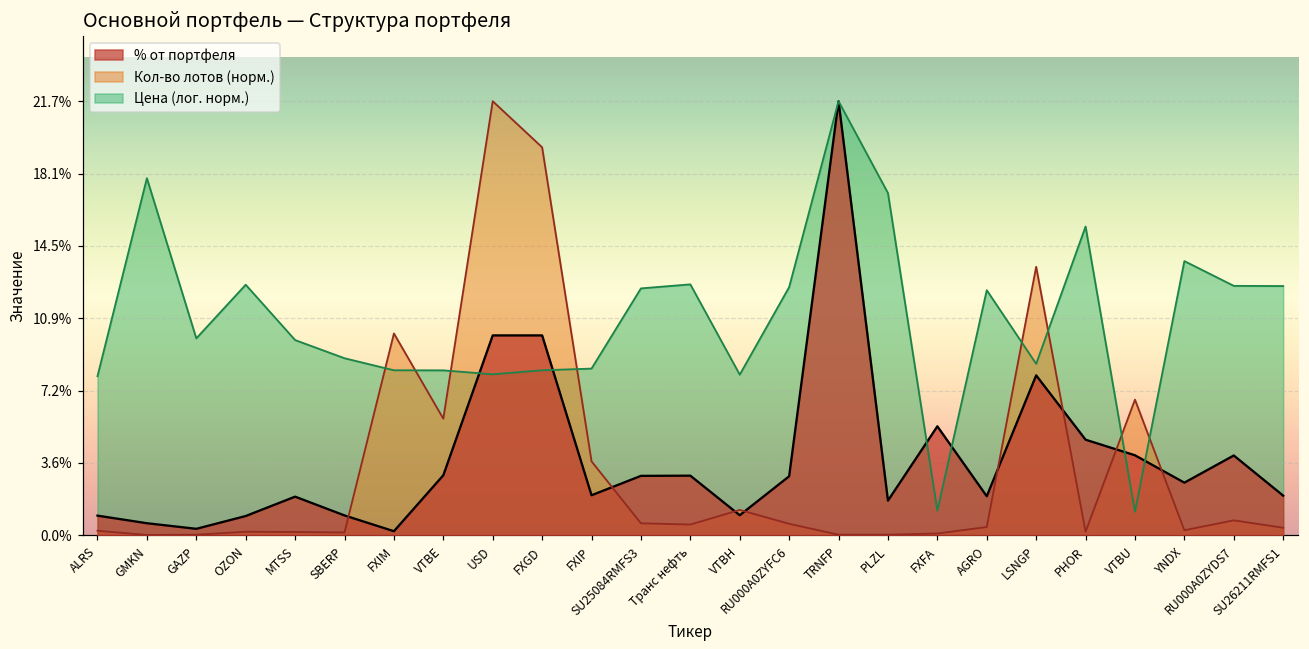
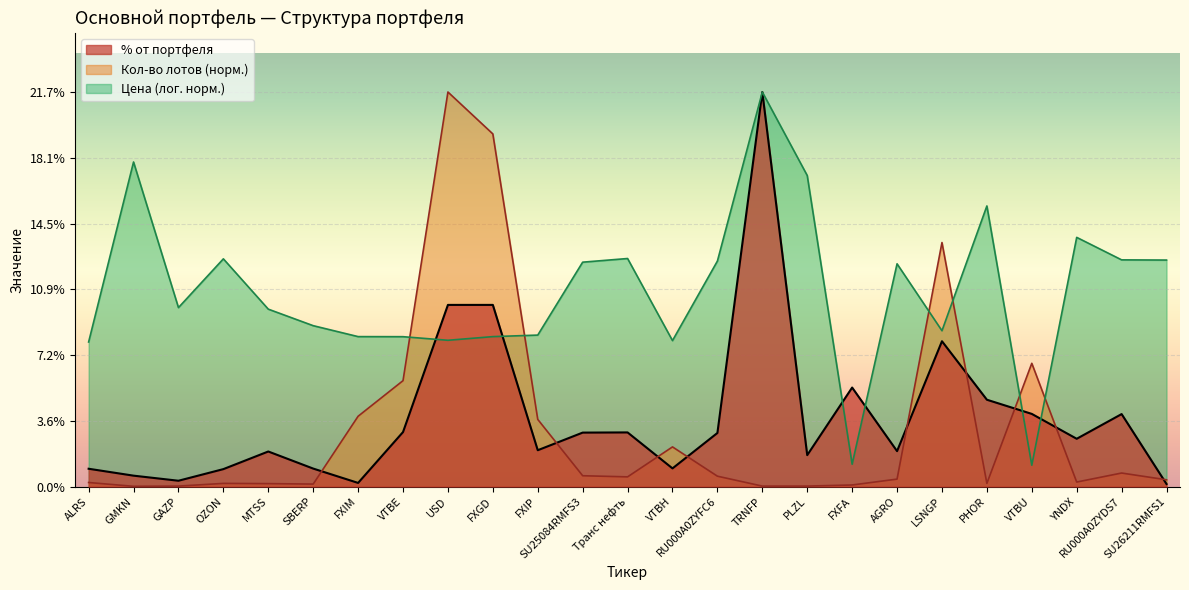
  {
    "% от портфеля": {
      "ALRS": "1.0%",
      "GMKN": "0.6%",
      "GAZP": "0.3%",
      "OZON": "1.0%",
      "MTSS": "1.9%",
      "SBERP": "1.0%",
      "FXIM": "0.2%",
      "VTBE": "3.0%",
      "USD": "10.0%",
      "FXGD": "10.0%",
      "FXIP": "2.0%",
      "SU25084RMFS3": "3.0%",
      "Транс нефть": "3.0%",
      "VTBH": "1.0%",
      "RU000A0ZYFC6": "3.0%",
      "PLZL": "1.7%",
      "FXFA": "5.5%",
      "AGRO": "2.0%",
      "LSNGP": "8.0%",
      "PHOR": "4.8%",
      "VTBU": "4.0%",
      "YNDX": "2.6%",
      "RU000A0ZYDS7": "4.0%",
-     "SU26211RMFS1": "2.0%"
+     "SU26211RMFS1": "0.1%"
    },
    "Кол-во лотов (норм.)": {
      "ALRS": "0.2%",
      "GMKN": "0.0%",
      "GAZP": "0.0%",
      "OZON": "0.2%",
      "MTSS": "0.2%",
      "SBERP": "0.1%",
-     "FXIM": "10.1%",
+     "FXIM": "3.9%",
      "VTBE": "5.8%",
      "USD": "21.7%",
      "FXGD": "19.4%",
      "FXIP": "3.7%",
      "SU25084RMFS3": "0.6%",
      "Транс нефть": "0.5%",
-     "VTBH": "1.3%",
+     "VTBH": "2.2%",
      "RU000A0ZYFC6": "0.6%",
      "TRNFP": "0.0%",
      "PLZL": "0.0%",
      "FXFA": "0.1%",
      "AGRO": "0.4%",
      "LSNGP": "13.4%",
      "PHOR": "0.2%",
      "VTBU": "6.8%",
      "YNDX": "0.2%",
      "RU000A0ZYDS7": "0.7%",
      "SU26211RMFS1": "0.4%"
    },
    "Цена (лог. норм.)": {
      "ALRS": "8.0%",
      "GMKN": "17.9%",
      "GAZP": "9.9%",
      "OZON": "12.5%",
      "MTSS": "9.8%",
      "SBERP": "8.9%",
      "FXIM": "8.3%",
      "VTBE": "8.3%",
      "USD": "8.1%",
      "FXGD": "8.3%",
      "FXIP": "8.3%",
      "SU25084RMFS3": "12.4%",
      "Транс нефть": "12.6%",
      "VTBH": "8.0%",
      "RU000A0ZYFC6": "12.4%",
      "PLZL": "17.1%",
      "FXFA": "1.2%",
      "AGRO": "12.3%",
      "LSNGP": "8.6%",
      "PHOR": "15.4%",
      "VTBU": "1.2%",
      "YNDX": "13.7%",
      "RU000A0ZYDS7": "12.5%",
      "SU26211RMFS1": "12.5%"
    }
  }
